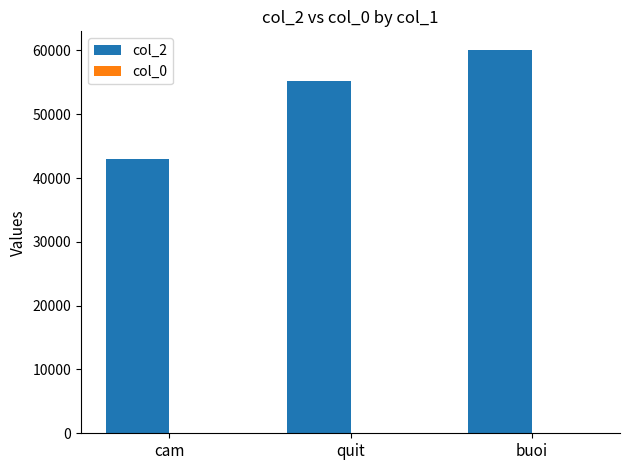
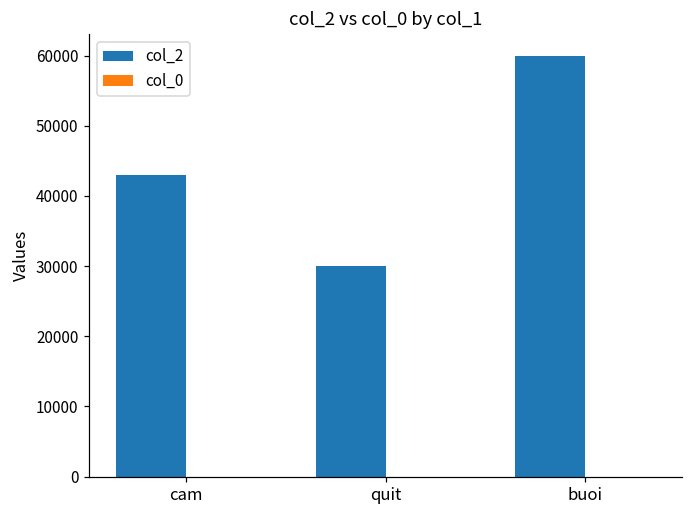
  {
    "col_2": {
      "cam": 43000,
-     "quit": 55000,
+     "quit": 30000,
      "buoi": 60000
    }
  }
